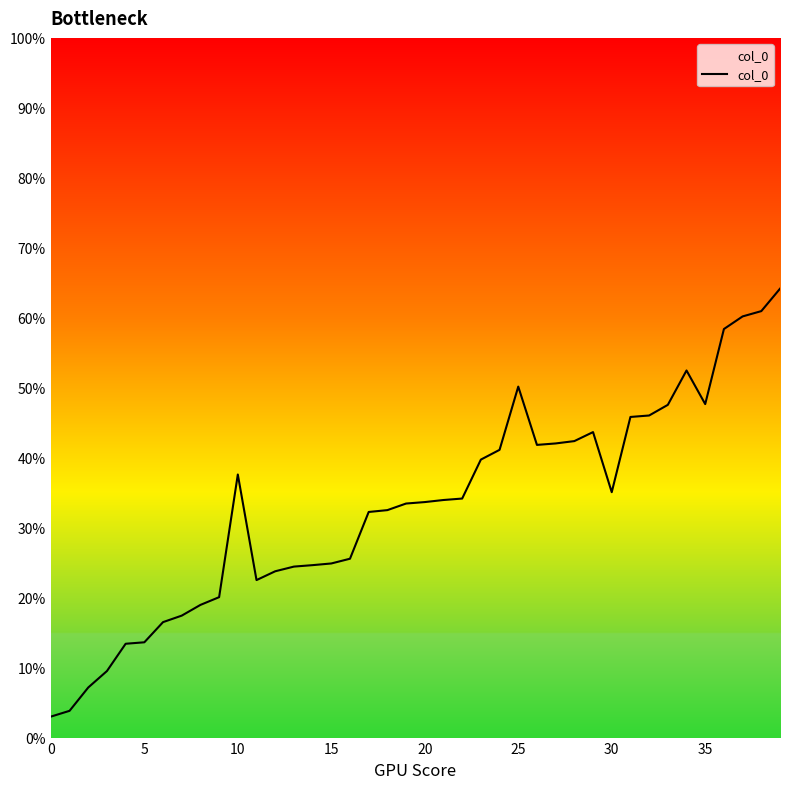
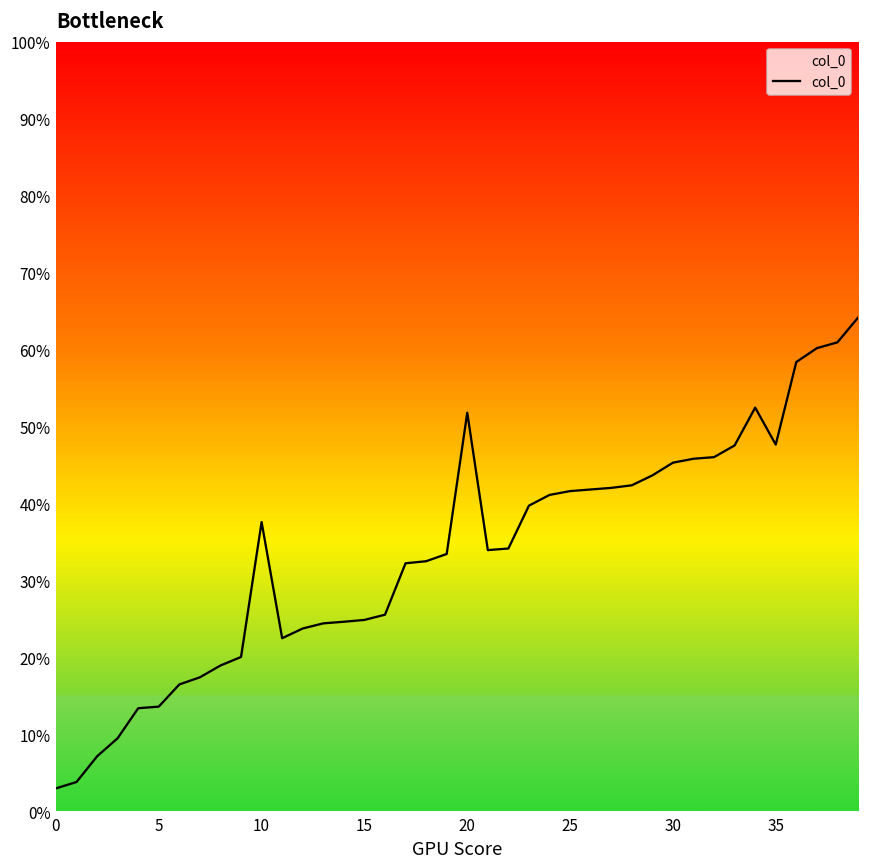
  {
    "0": "3%",
    "5": "14%",
    "10": "38%",
    "15": "25%",
-   "20": "34%",
-   "25": "50%",
-   "30": "35%",
+   "20": "52%",
+   "25": "42%",
+   "30": "45%",
    "35": "48%"
  }
